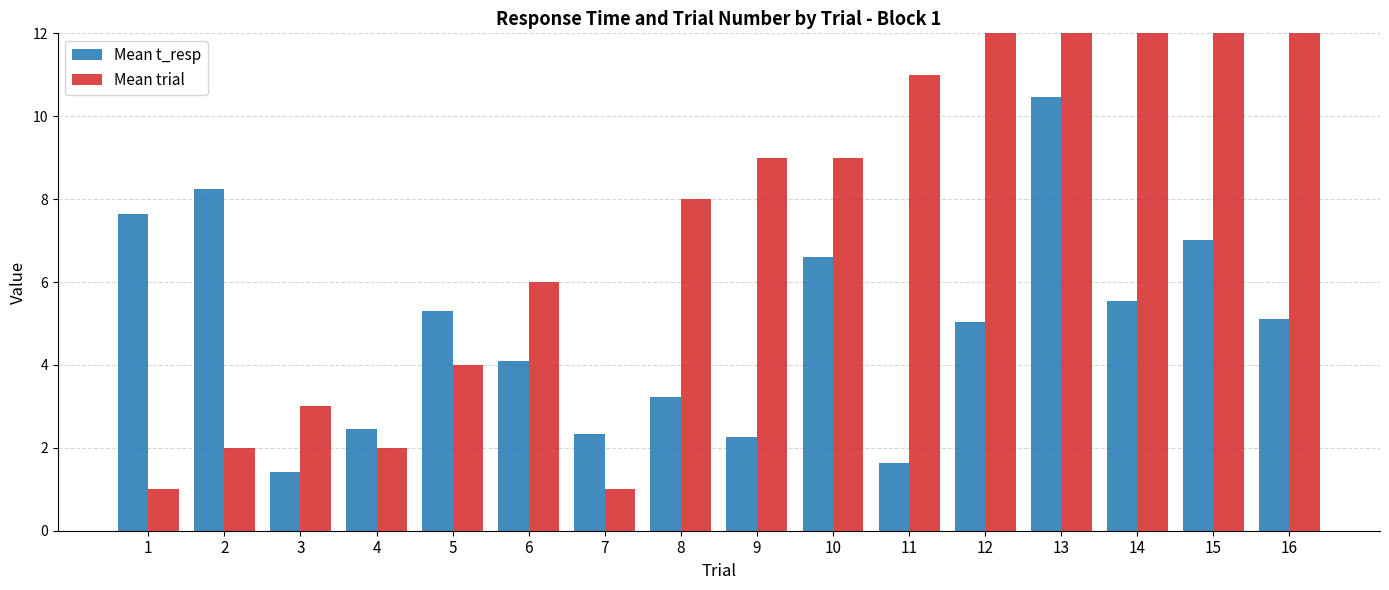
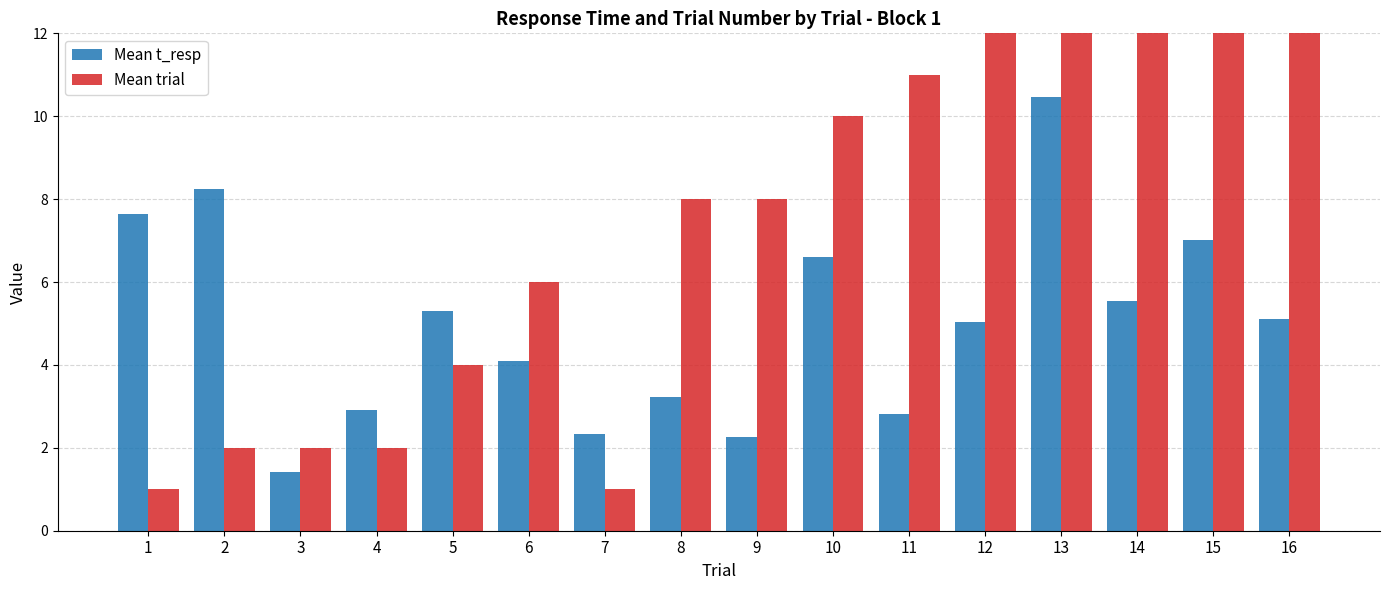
  {
    "Mean t_resp": {
      "1": 7.6,
      "2": 8.2,
      "3": 1.4,
-     "4": 2.5,
+     "4": 2.9,
      "5": 5.3,
      "6": 4.1,
      "7": 2.3,
      "8": 3.2,
      "9": 2.3,
      "10": 6.6,
-     "11": 1.6,
+     "11": 2.8,
      "12": 5.0,
      "13": 10.5,
      "14": 5.5,
      "15": 7.0,
      "16": 5.1
    },
    "Mean trial": {
      "1": 1,
      "2": 2,
-     "3": 3,
+     "3": 2,
      "4": 2,
      "5": 4,
      "6": 6,
      "7": 1,
      "8": 8,
-     "9": 9,
-     "10": 9,
+     "9": 8,
+     "10": 10,
      "11": 11,
      "12": 12
    }
  }
